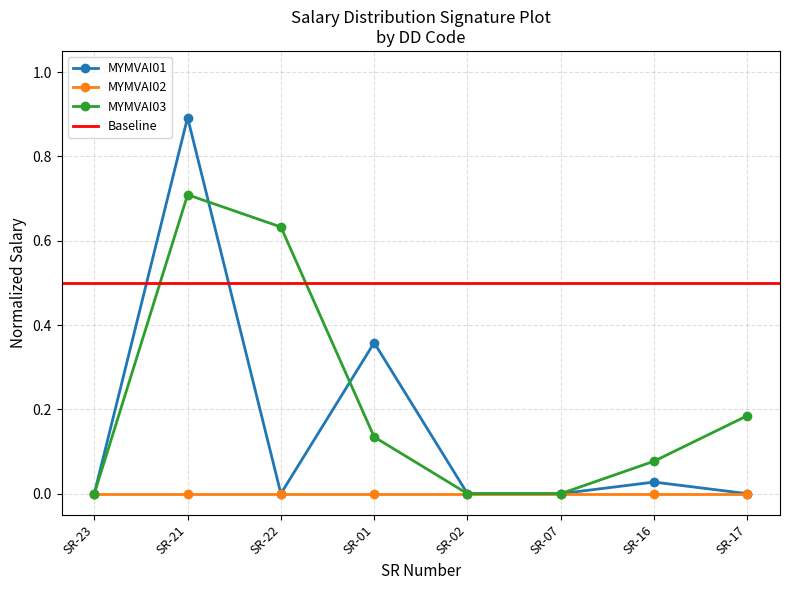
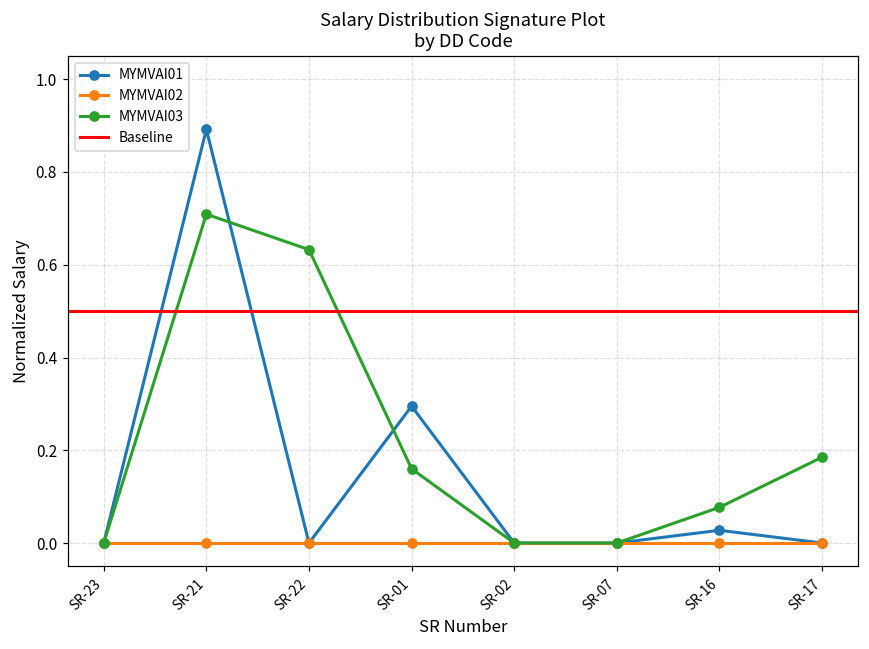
  {
    "MYMVAI01": {
      "SR-21": 0.89,
-     "SR-01": 0.36,
+     "SR-01": 0.30,
      "SR-16": 0.03
    },
    "MYMVAI02": {
      "SR-21": 0.00,
      "SR-01": 0.00,
      "SR-16": 0.00
    },
    "MYMVAI03": {
      "SR-21": 0.71,
      "SR-22": 0.63,
-     "SR-01": 0.13,
+     "SR-01": 0.16,
      "SR-16": 0.08,
      "SR-17": 0.19
    }
  }
